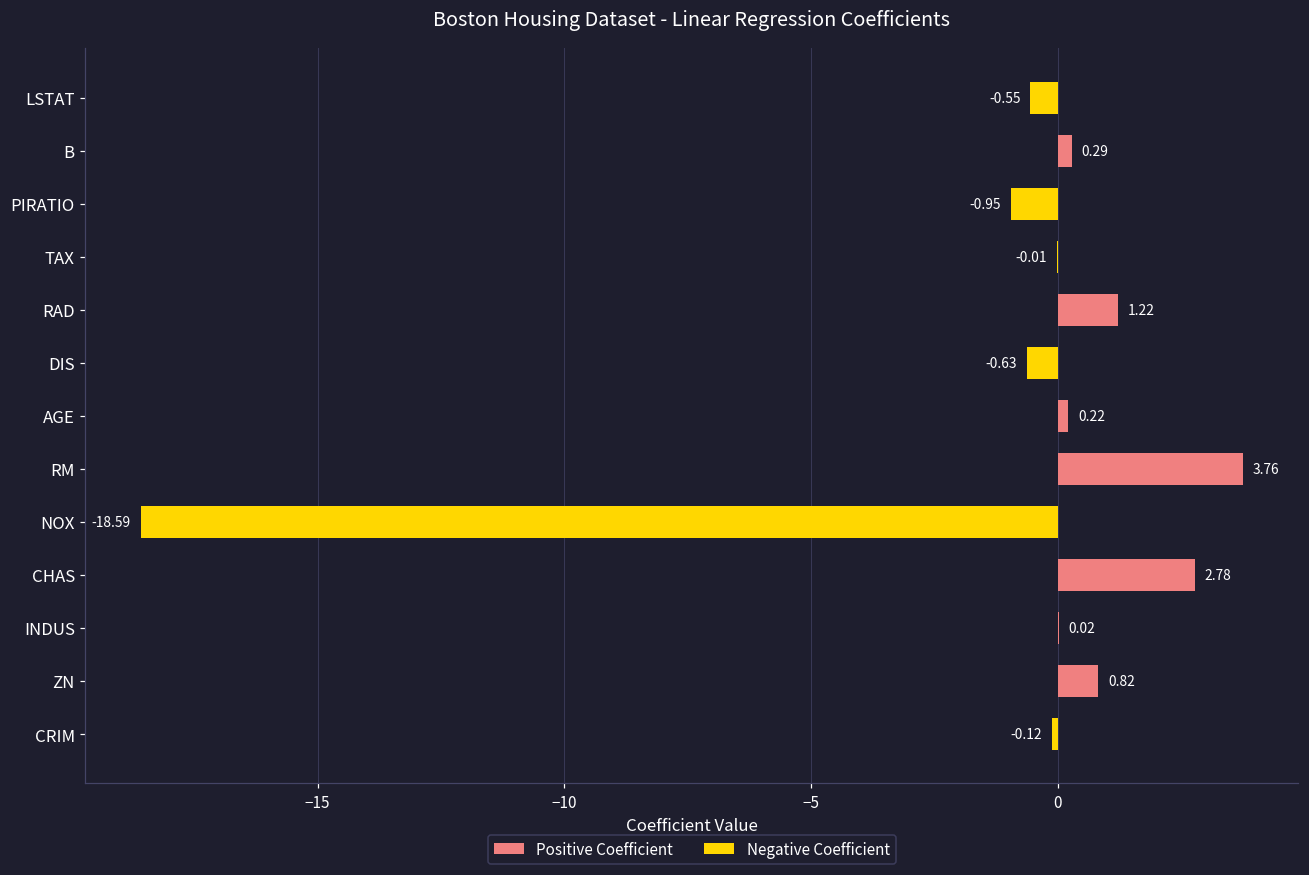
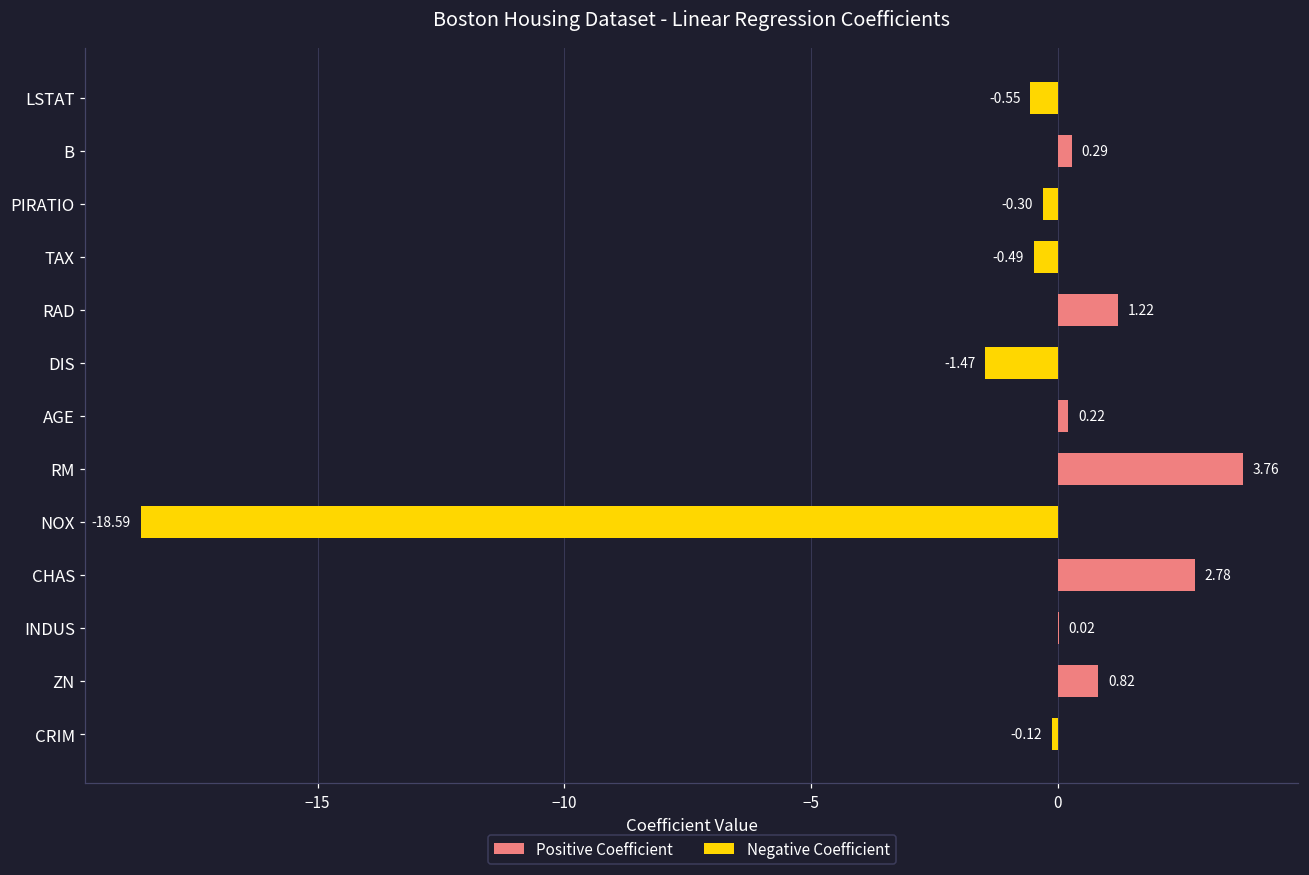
  {
    "Positive Coefficient": {
      "B": 0.29,
      "RAD": 1.22,
      "AGE": 0.22,
      "RM": 3.76,
      "CHAS": 2.78,
      "INDUS": 0.02,
      "ZN": 0.82
    },
    "Negative Coefficient": {
      "LSTAT": -0.55,
-     "PIRATIO": -0.95,
-     "TAX": -0.01,
-     "DIS": -0.63,
+     "PIRATIO": -0.30,
+     "TAX": -0.49,
+     "DIS": -1.47,
      "NOX": -18.59,
      "CRIM": -0.12
    }
  }
